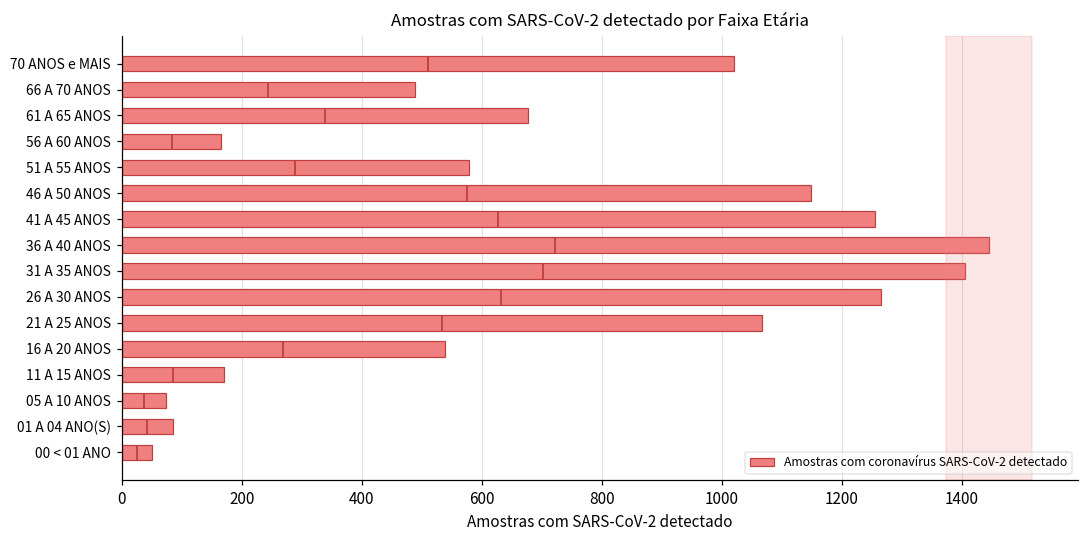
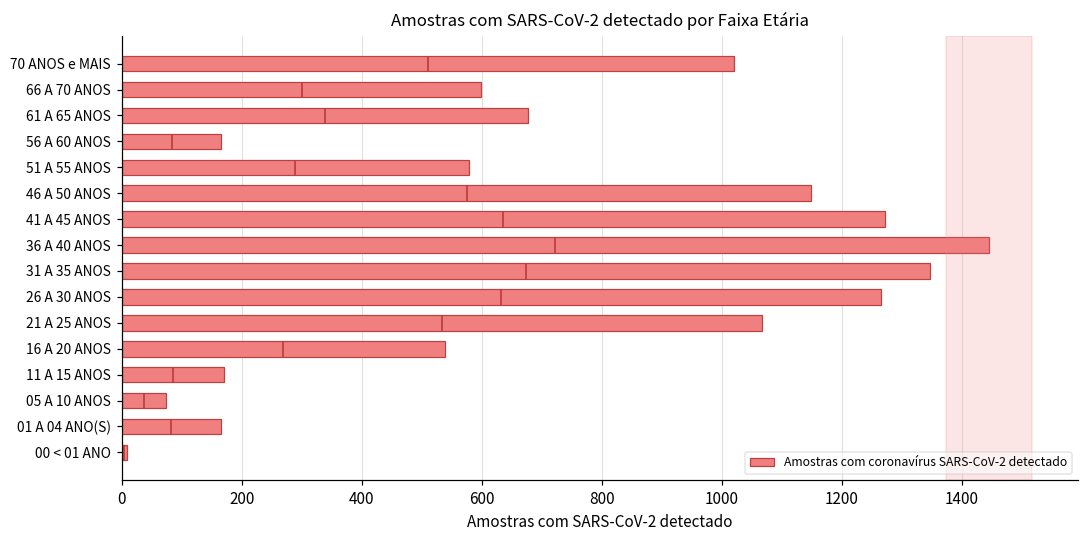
  {
    "70 ANOS e MAIS": 1020,
-   "66 A 70 ANOS": 490,
+   "66 A 70 ANOS": 600,
    "61 A 65 ANOS": 680,
    "56 A 60 ANOS": 170,
    "51 A 55 ANOS": 580,
    "46 A 50 ANOS": 1150,
-   "41 A 45 ANOS": 1260,
+   "41 A 45 ANOS": 1270,
    "36 A 40 ANOS": 1450,
-   "31 A 35 ANOS": 1410,
+   "31 A 35 ANOS": 1350,
    "26 A 30 ANOS": 1270,
    "21 A 25 ANOS": 1070,
    "16 A 20 ANOS": 540,
    "11 A 15 ANOS": 170,
    "05 A 10 ANOS": 70,
-   "01 A 04 ANO(S)": 90,
-   "00 < 01 ANO": 50
+   "01 A 04 ANO(S)": 170,
+   "00 < 01 ANO": 10
  }
